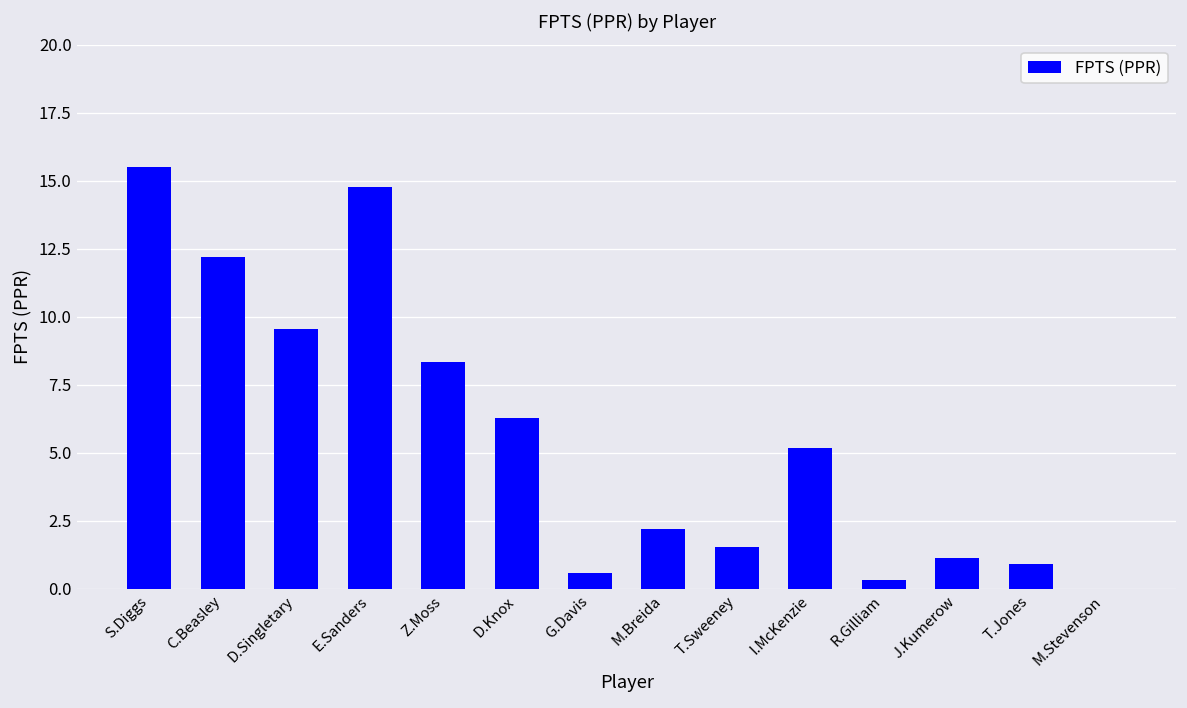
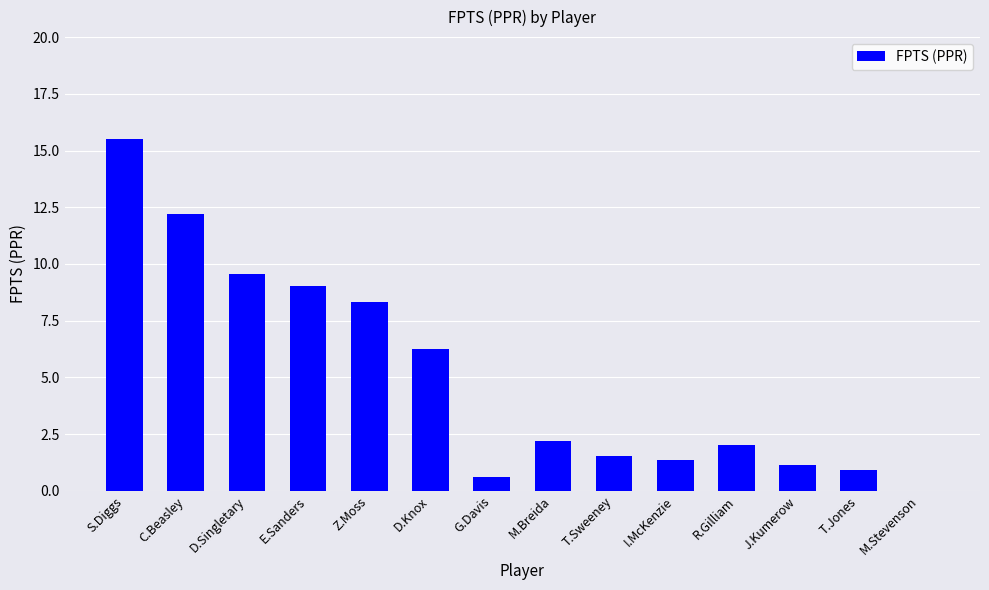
  {
    "S.Diggs": 15.5,
    "C.Beasley": 12.2,
    "D.Singletary": 9.6,
-   "E.Sanders": 14.8,
+   "E.Sanders": 9.0,
    "Z.Moss": 8.3,
    "D.Knox": 6.3,
    "G.Davis": 0.6,
    "M.Breida": 2.2,
    "T.Sweeney": 1.5,
-   "I.McKenzie": 5.2,
-   "R.Gilliam": 0.3,
+   "I.McKenzie": 1.4,
+   "R.Gilliam": 2.0,
    "J.Kumerow": 1.1,
    "T.Jones": 0.9,
    "M.Stevenson": 0.0
  }
